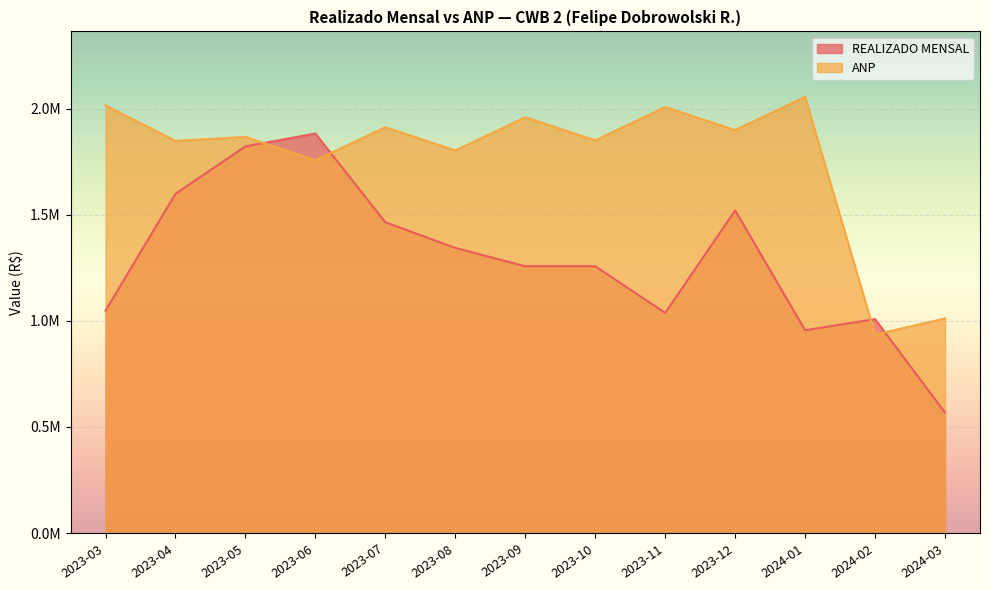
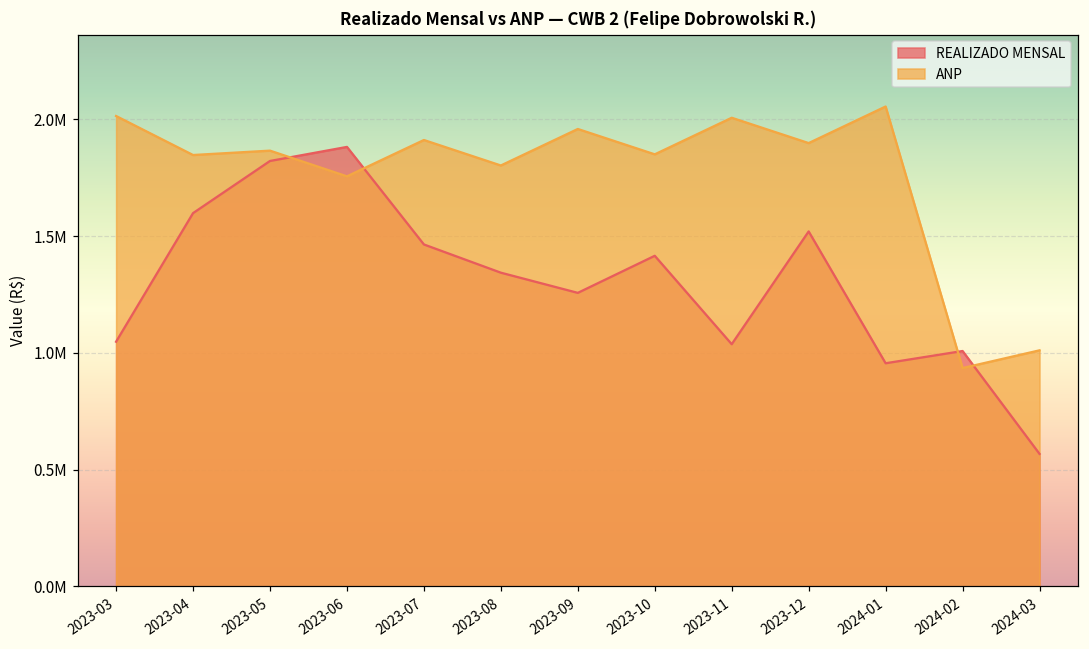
  {
    "REALIZADO MENSAL": {
      "2023-03": 1050000,
      "2023-04": 1600000,
      "2023-05": 1820000,
      "2023-06": 1880000,
      "2023-07": 1460000,
      "2023-08": 1340000,
      "2023-09": 1260000,
-     "2023-10": 1260000,
+     "2023-10": 1420000,
      "2023-11": 1040000,
      "2023-12": 1520000,
      "2024-01": 960000,
      "2024-02": 1010000,
      "2024-03": 570000
    },
    "ANP": {
      "2023-03": 2010000,
      "2023-04": 1850000,
      "2023-05": 1870000,
      "2023-06": 1760000,
      "2023-07": 1910000,
      "2023-08": 1800000,
      "2023-09": 1960000,
      "2023-10": 1850000,
      "2023-11": 2010000,
      "2023-12": 1900000,
      "2024-01": 2060000,
      "2024-02": 940000,
      "2024-03": 1010000
    }
  }
